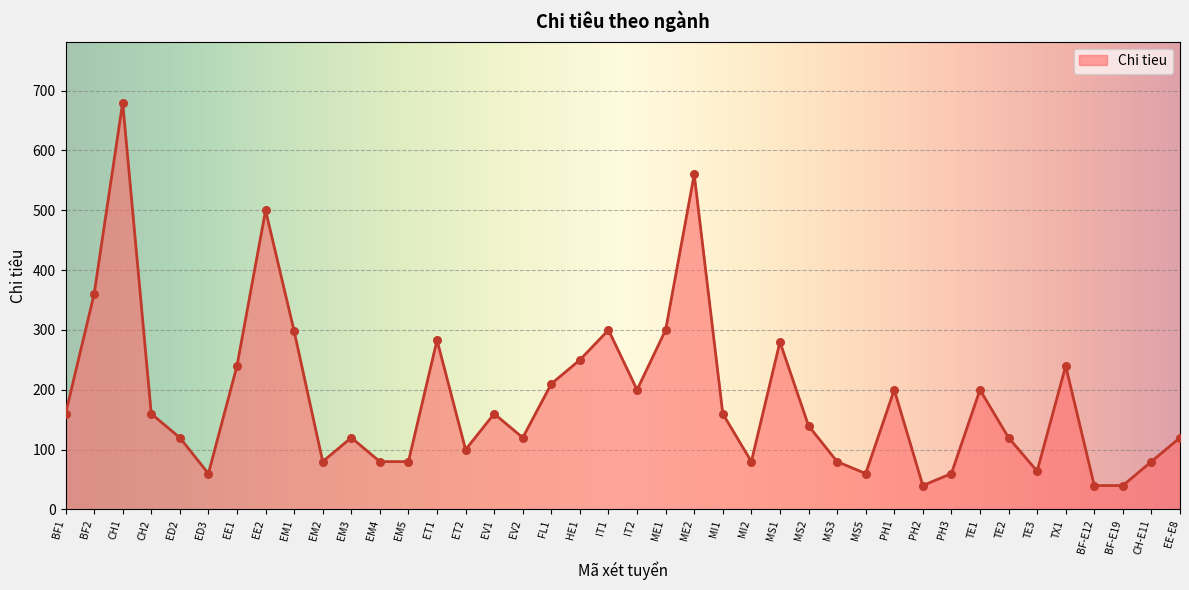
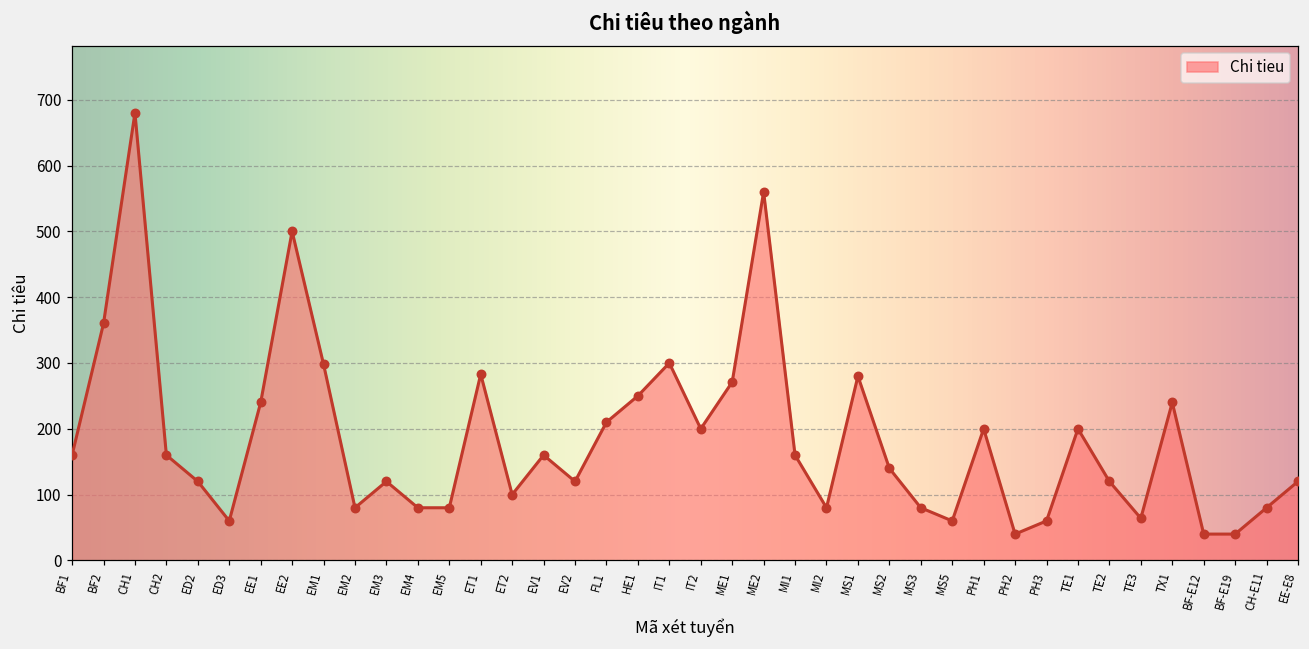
  {
    "BF1": 160,
    "BF2": 360,
    "CH1": 680,
    "CH2": 160,
    "ED2": 120,
    "ED3": 60,
    "EE1": 240,
    "EE2": 500,
    "EM1": 300,
    "EM2": 80,
    "EM3": 120,
    "EM4": 80,
    "EM5": 80,
    "ET1": 280,
    "ET2": 100,
    "EV1": 160,
    "EV2": 120,
    "FL1": 210,
    "HE1": 250,
    "IT1": 300,
    "IT2": 200,
-   "ME1": 300,
+   "ME1": 270,
    "ME2": 560,
    "MI1": 160,
    "MI2": 80,
    "MS1": 280,
    "MS2": 140,
    "MS3": 80,
    "MS5": 60,
    "PH1": 200,
    "PH2": 40,
    "PH3": 60,
    "TE1": 200,
    "TE2": 120,
    "TE3": 60,
    "TX1": 240,
    "BF-E12": 40,
    "BF-E19": 40,
    "CH-E11": 80,
    "EE-E8": 120
  }
